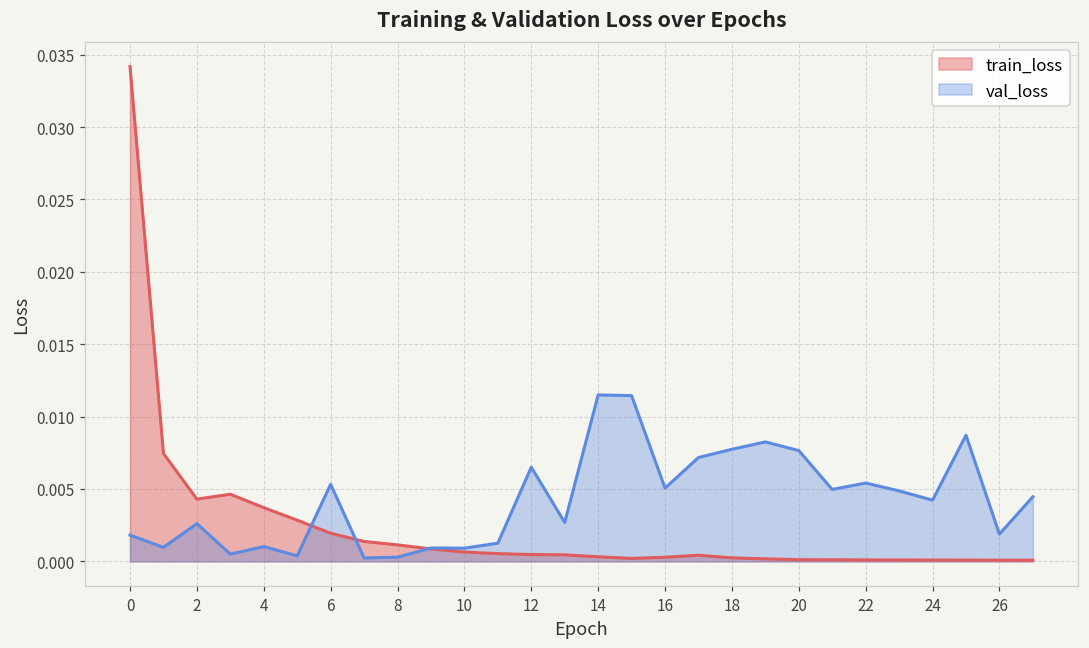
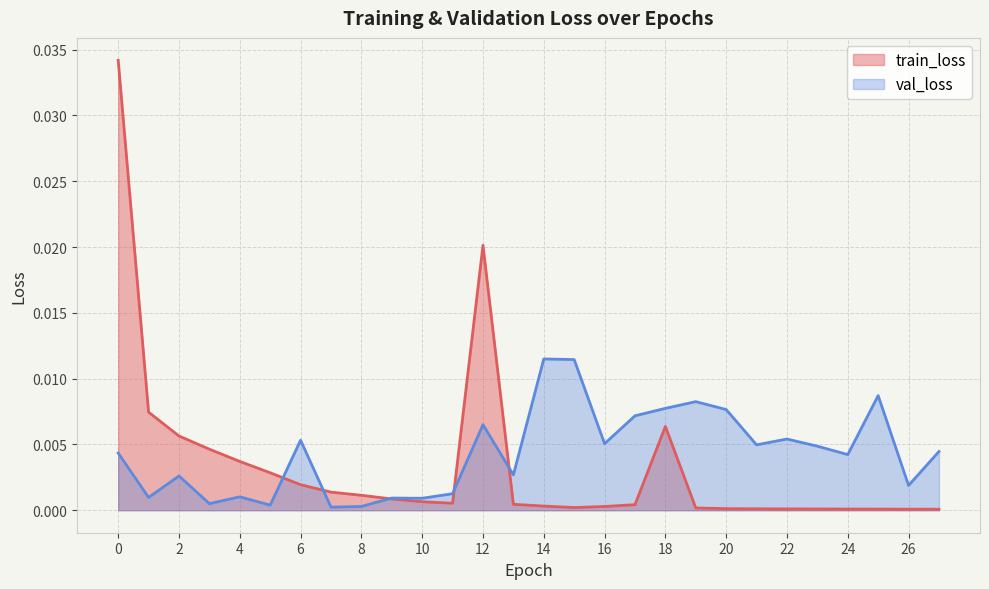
  {
    "train_loss": {
      "0": 0.0342,
-     "2": 0.0043,
+     "2": 0.0056,
      "4": 0.0037,
      "6": 0.0019,
      "8": 0.0011,
      "10": 0.0006,
-     "12": 0.0005,
+     "12": 0.0201,
      "14": 0.0003,
      "16": 0.0003,
-     "18": 0.0002,
+     "18": 0.0064,
      "20": 0.0001,
      "22": 0.0001,
      "24": 0.0001,
      "26": 0.0001
    },
    "val_loss": {
-     "0": 0.0018,
+     "0": 0.0043,
      "2": 0.0026,
      "4": 0.0010,
      "6": 0.0053,
      "8": 0.0003,
      "10": 0.0009,
      "12": 0.0065,
      "14": 0.0115,
      "16": 0.0051,
      "18": 0.0077,
      "20": 0.0077,
      "22": 0.0054,
      "24": 0.0042,
      "26": 0.0019
    }
  }
